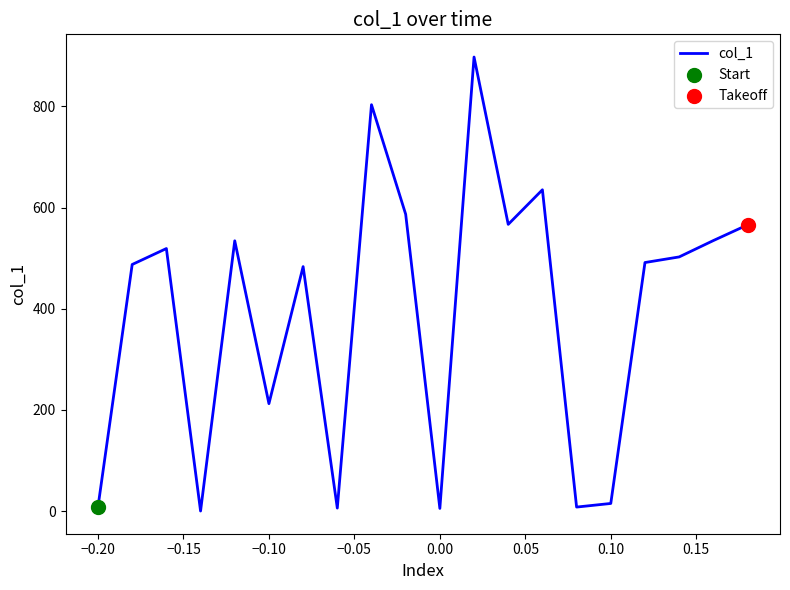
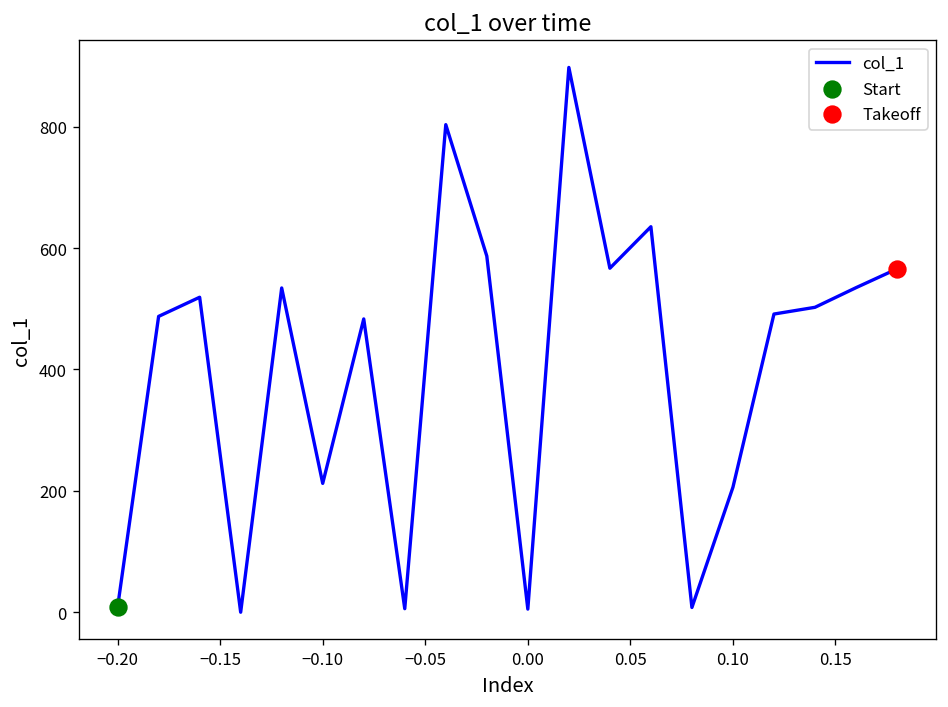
  {
    "col_1": {
      "−0.10": 210,
      "0.00": 10,
-     "0.10": 10
+     "0.10": 210
    }
  }
